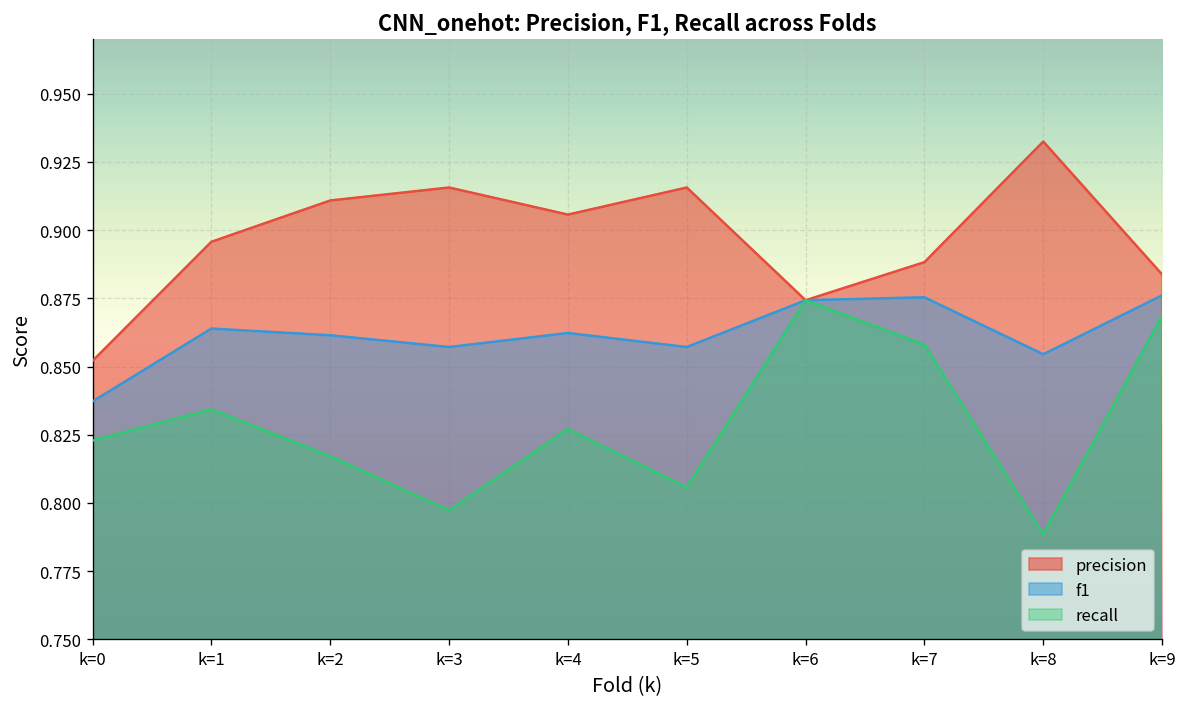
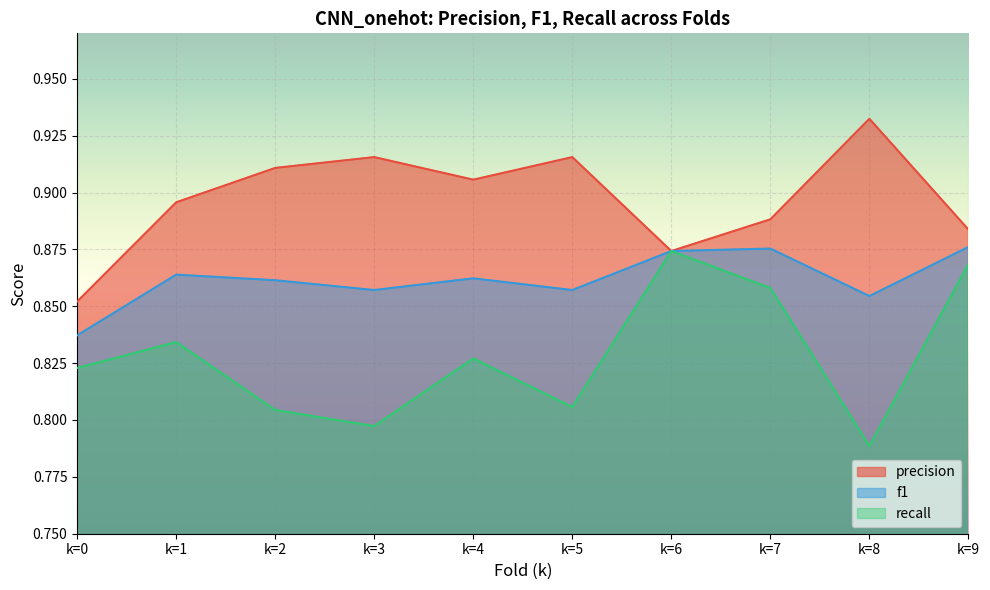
  {
    "precision": {
      "k=0": 0.852,
      "k=1": 0.896,
      "k=2": 0.911,
      "k=3": 0.916,
      "k=4": 0.906,
      "k=5": 0.916,
      "k=7": 0.888,
      "k=8": 0.932,
      "k=9": 0.884
    },
    "f1": {
      "k=0": 0.837,
      "k=1": 0.864,
      "k=2": 0.861,
      "k=3": 0.857,
      "k=4": 0.862,
      "k=5": 0.857,
      "k=7": 0.875,
      "k=8": 0.854,
      "k=9": 0.876
    },
    "recall": {
      "k=0": 0.823,
      "k=1": 0.834,
-     "k=2": 0.817,
+     "k=2": 0.804,
      "k=3": 0.797,
      "k=4": 0.827,
      "k=5": 0.806,
      "k=7": 0.858,
      "k=8": 0.789,
      "k=9": 0.869
    }
  }
